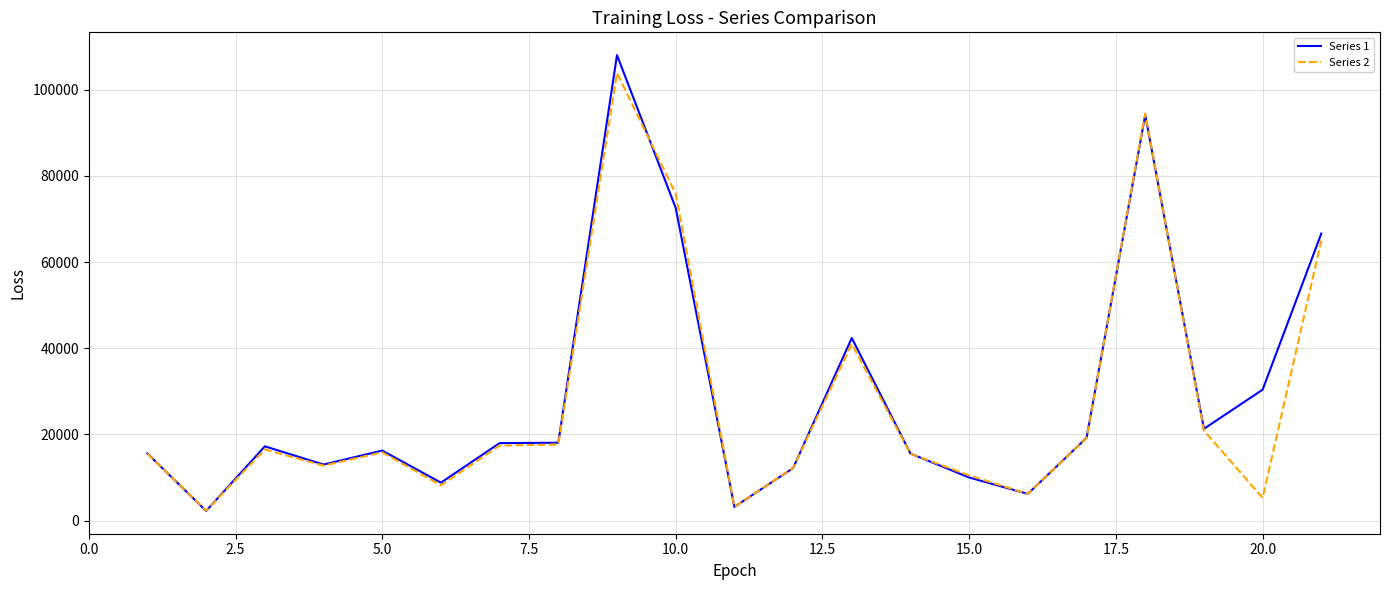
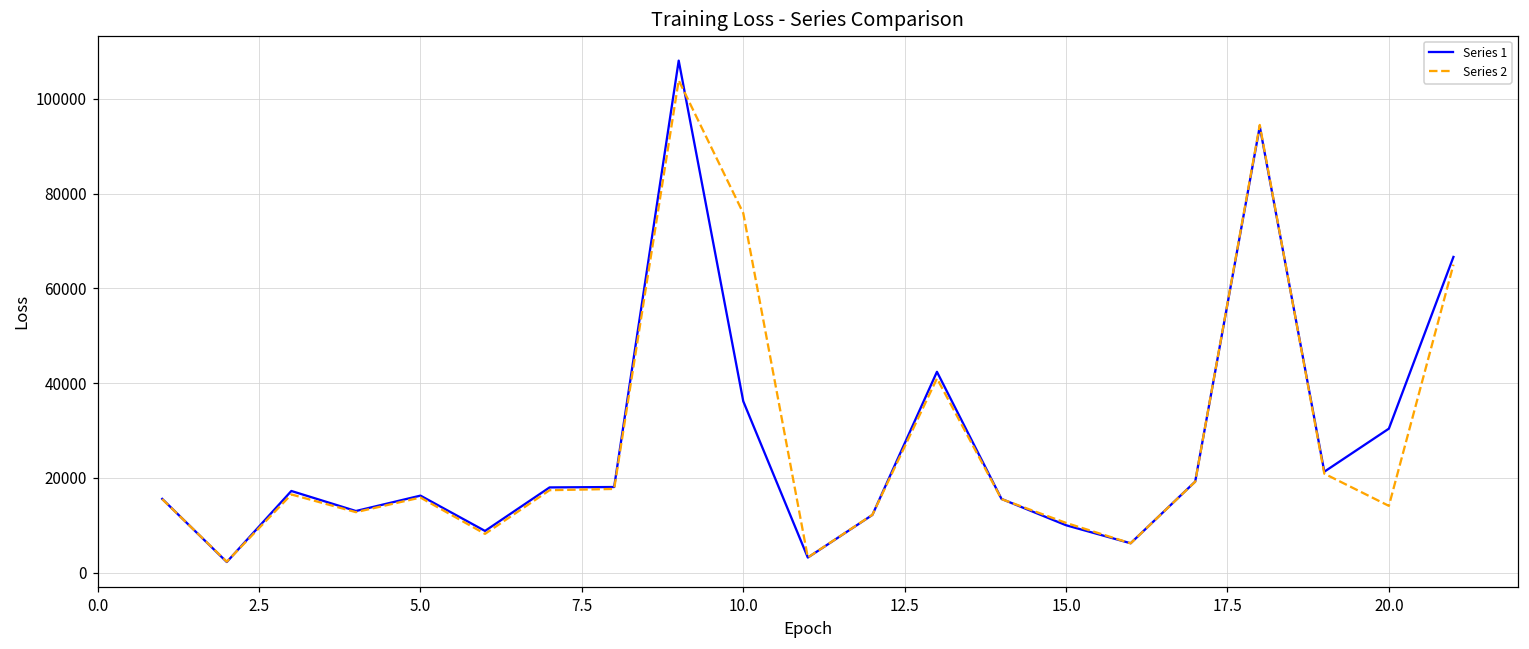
  {
    "Series 1": {
-     "10.0": 73000,
+     "10.0": 36000,
      "20.0": 30000
    },
    "Series 2": {
      "10.0": 76000,
-     "20.0": 5000
+     "20.0": 14000
    }
  }
